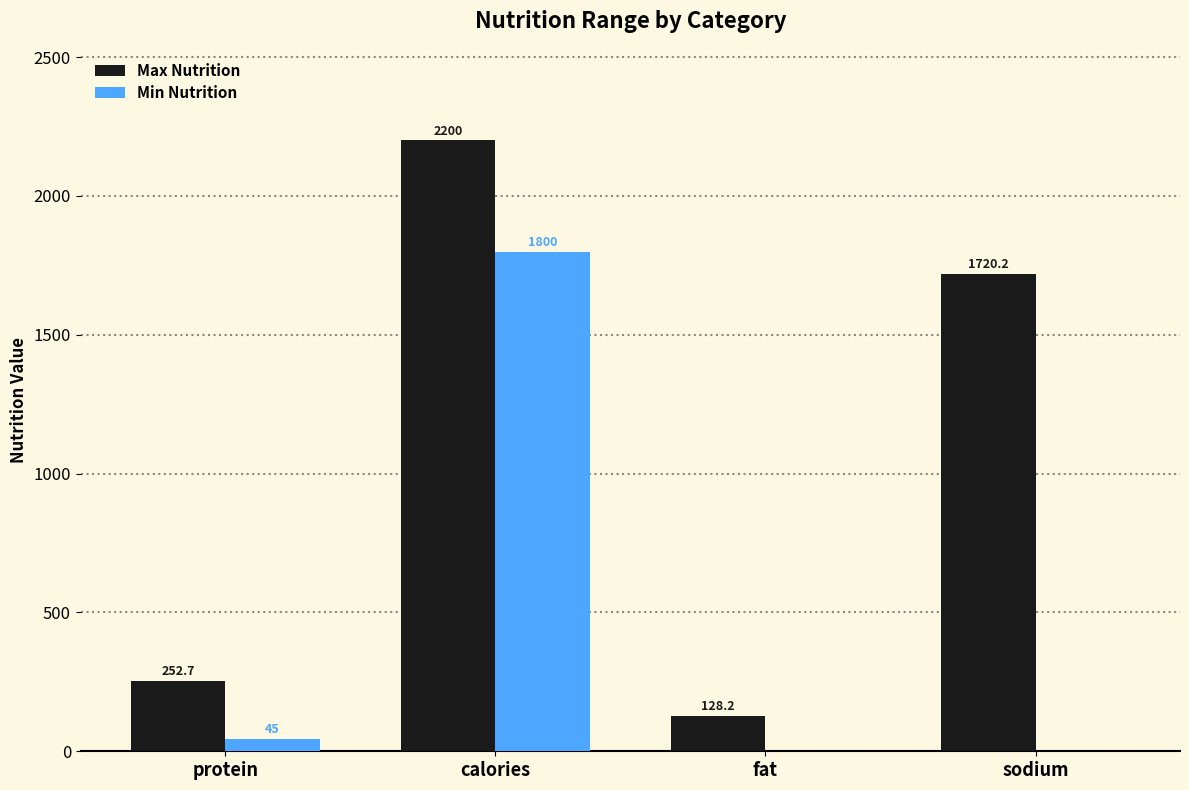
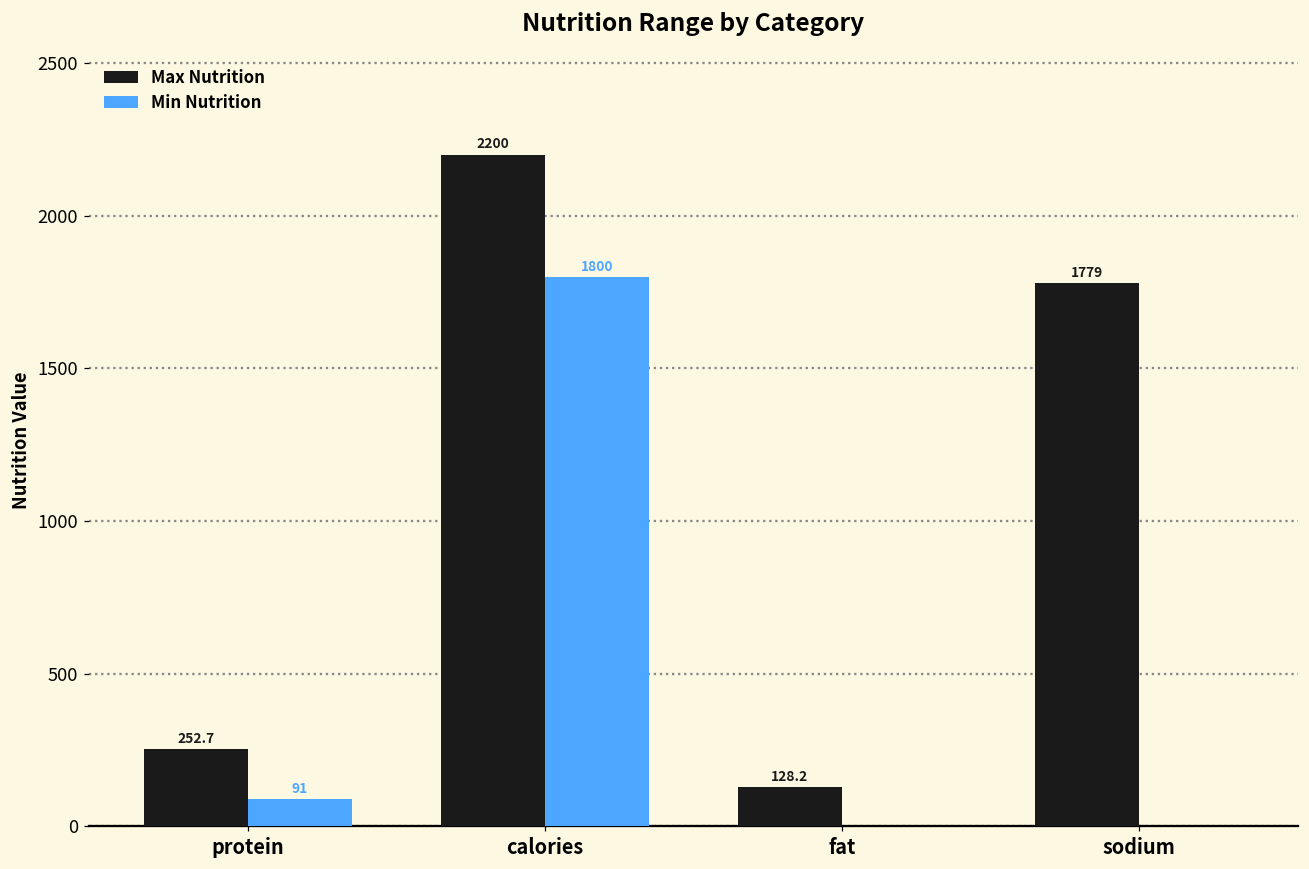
  {
    "Max Nutrition": {
      "protein": 252.7,
      "calories": 2200,
      "fat": 128.2,
-     "sodium": 1720.2
+     "sodium": 1779
    },
    "Min Nutrition": {
-     "protein": 45,
+     "protein": 91,
      "calories": 1800
    }
  }
